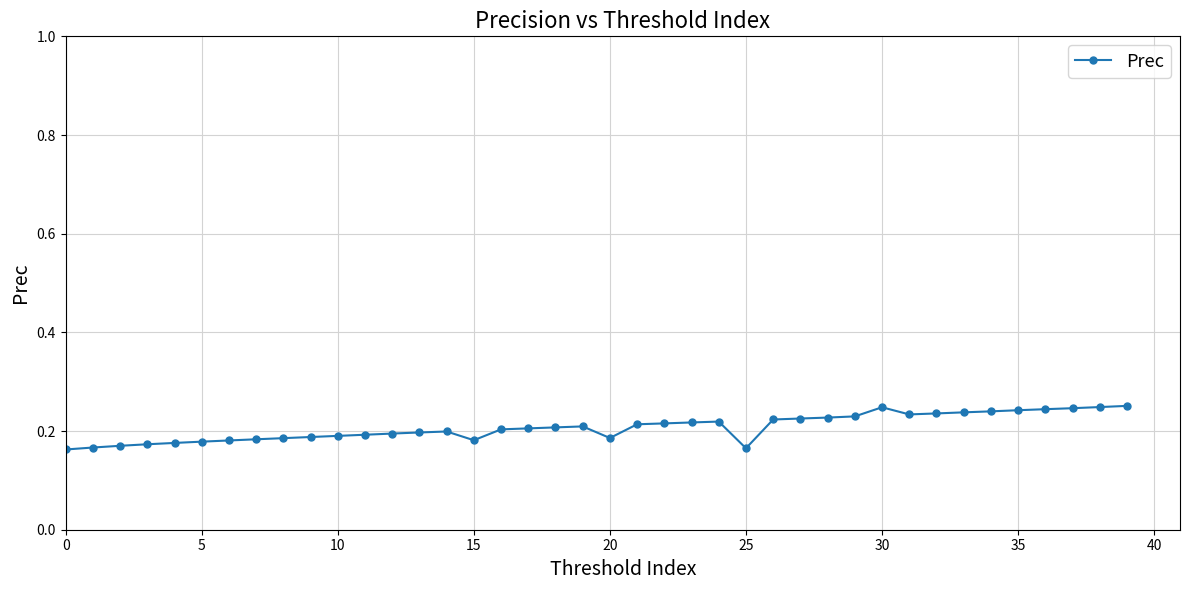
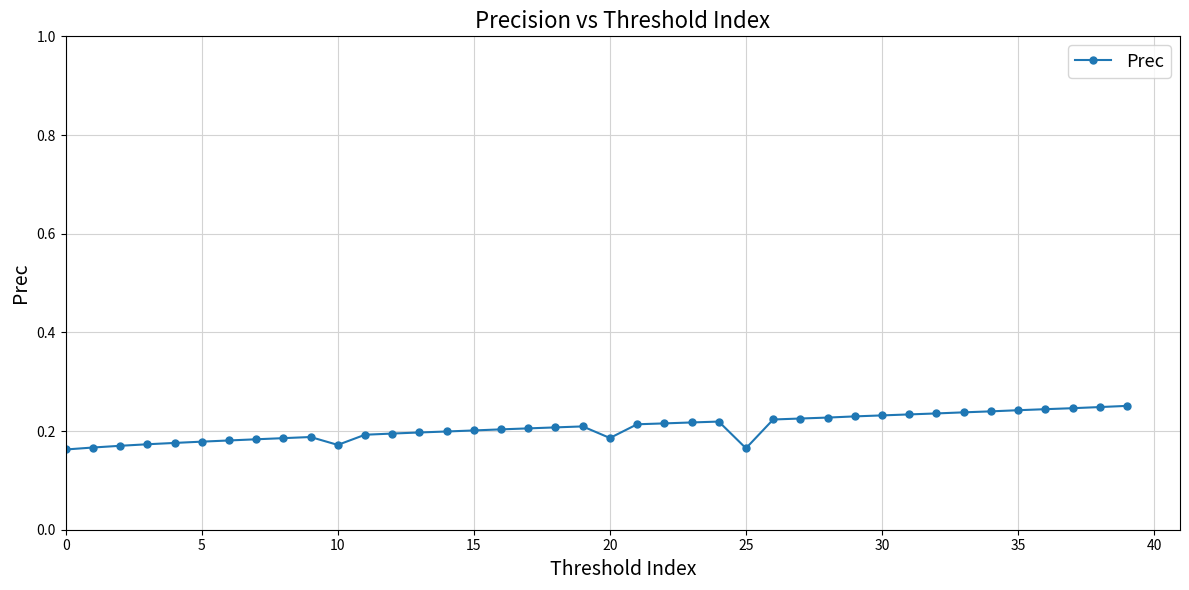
  {
    "0": 0.16,
    "5": 0.18,
-   "10": 0.19,
-   "15": 0.18,
+   "10": 0.17,
+   "15": 0.20,
    "20": 0.19,
    "25": 0.17,
-   "30": 0.25,
+   "30": 0.23,
    "35": 0.24
  }
